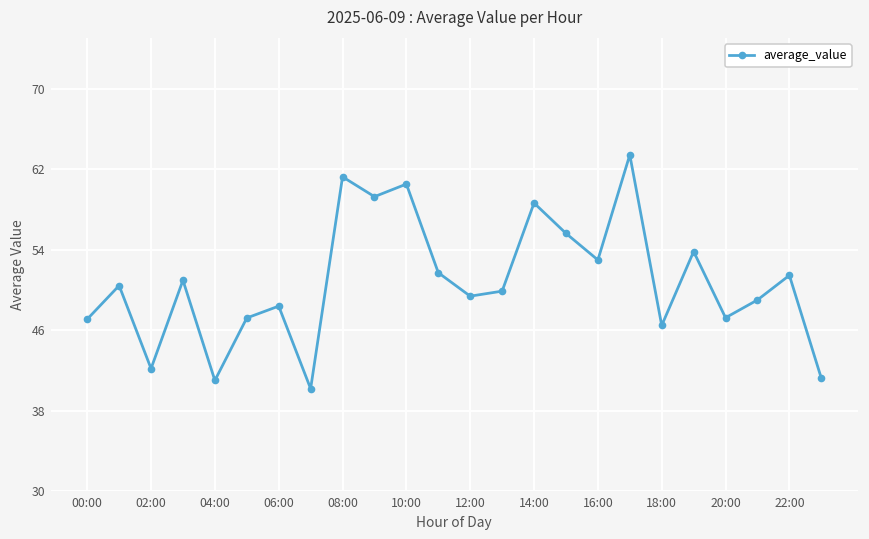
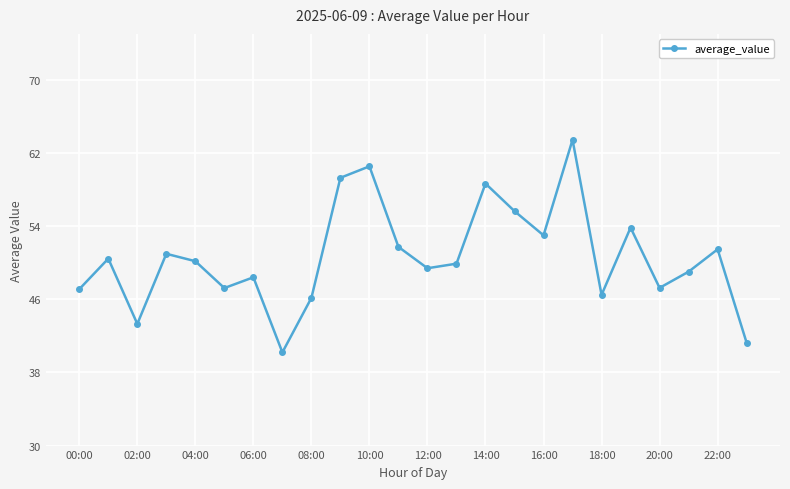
  {
    "00:00": 47,
-   "02:00": 42,
-   "04:00": 41,
+   "02:00": 43,
+   "04:00": 50,
    "06:00": 48,
-   "08:00": 61,
+   "08:00": 46,
    "10:00": 61,
    "12:00": 49,
    "14:00": 59,
    "16:00": 53,
    "18:00": 46,
    "20:00": 47,
    "22:00": 51
  }
